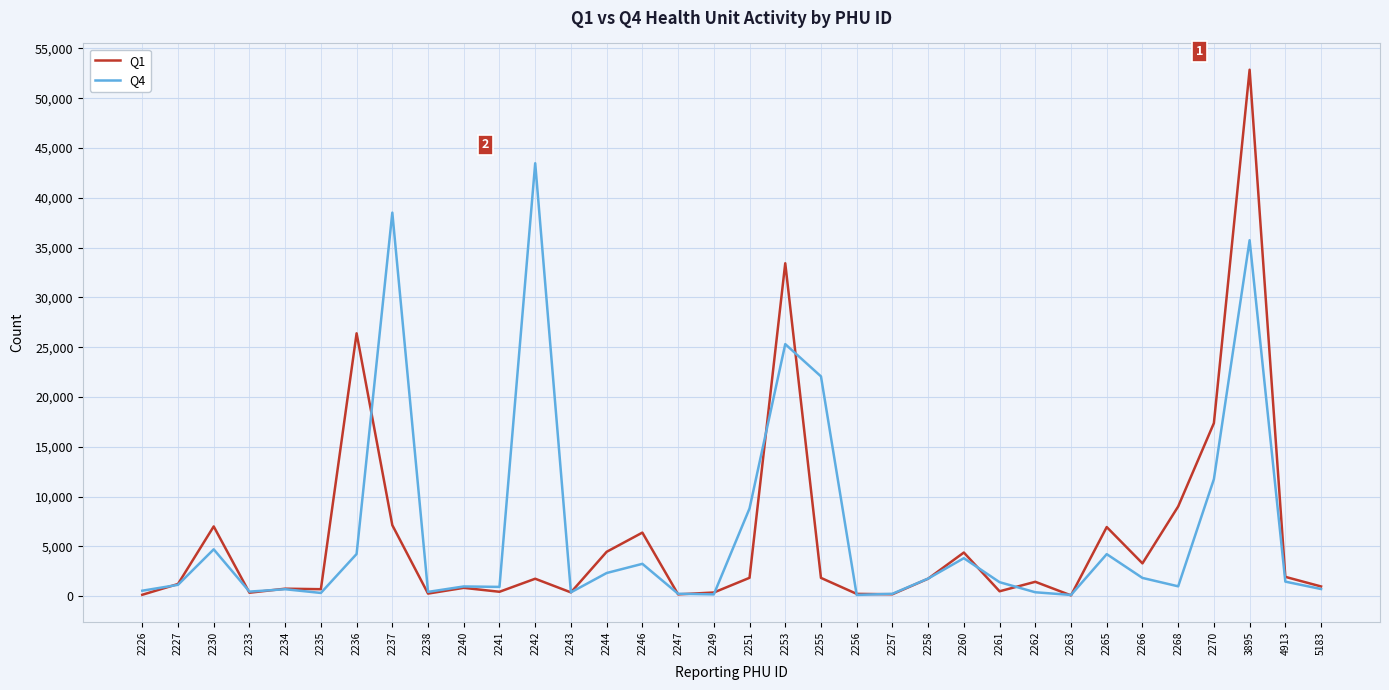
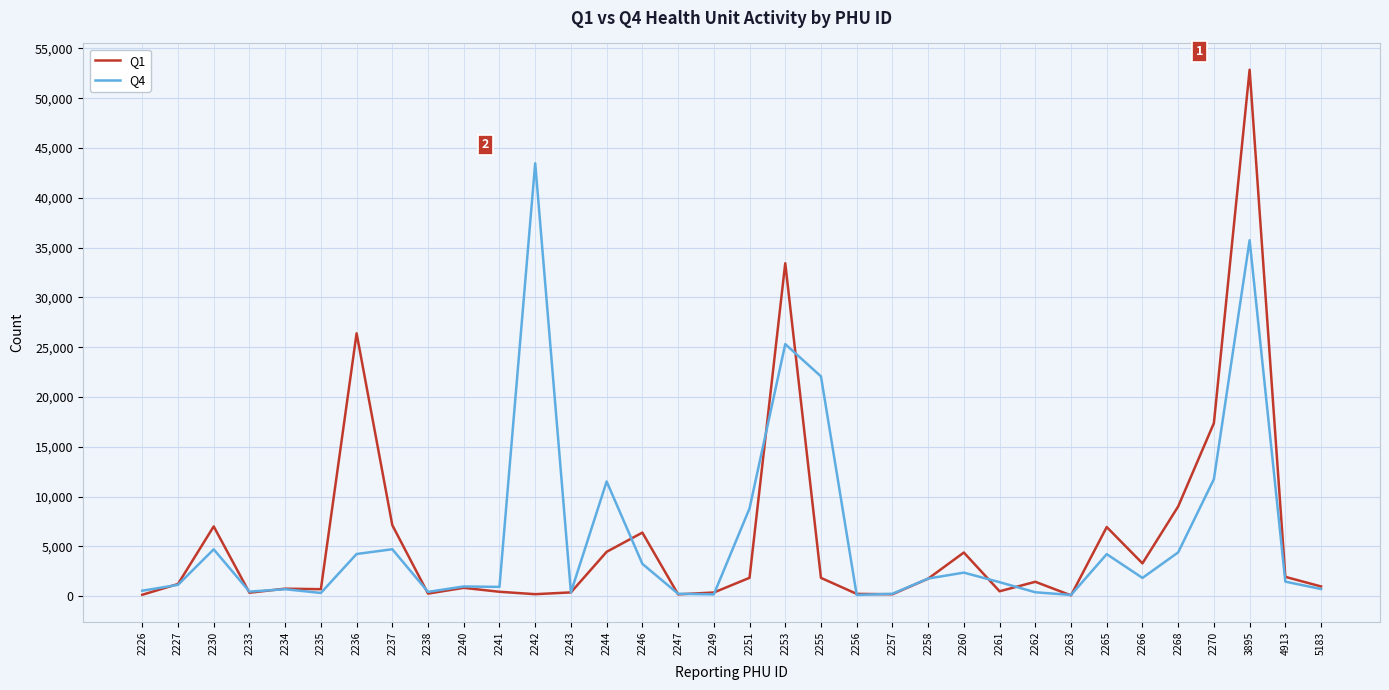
  {
    "Q1": {
      "2226": "0",
      "2230": "7,000",
      "2235": "1,000",
      "2236": "26,000",
      "2237": "7,000",
      "2241": "0",
-     "2242": "2,000",
+     "2242": "0",
      "2244": "4,000",
      "2246": "6,000",
      "2251": "2,000",
      "2253": "33,000",
      "2255": "2,000",
      "2260": "4,000",
      "2261": "0",
      "2262": "1,000",
      "2265": "7,000",
      "2266": "3,000",
      "2268": "9,000",
      "2270": "17,000",
      "3895": "53,000",
      "4913": "2,000"
    },
    "Q4": {
      "2226": "1,000",
      "2230": "5,000",
      "2235": "0",
      "2236": "4,000",
-     "2237": "39,000",
+     "2237": "5,000",
      "2241": "1,000",
      "2242": "43,000",
-     "2244": "2,000",
+     "2244": "12,000",
      "2246": "3,000",
      "2251": "9,000",
      "2253": "25,000",
      "2255": "22,000",
-     "2260": "4,000",
+     "2260": "2,000",
      "2261": "1,000",
      "2262": "0",
      "2265": "4,000",
      "2266": "2,000",
-     "2268": "1,000",
+     "2268": "4,000",
      "2270": "12,000",
      "3895": "36,000",
      "4913": "1,000"
    }
  }
